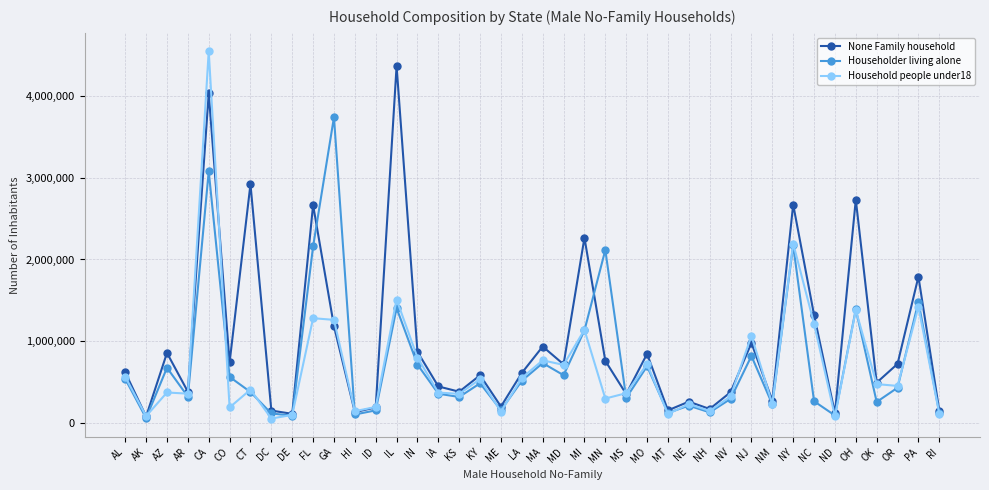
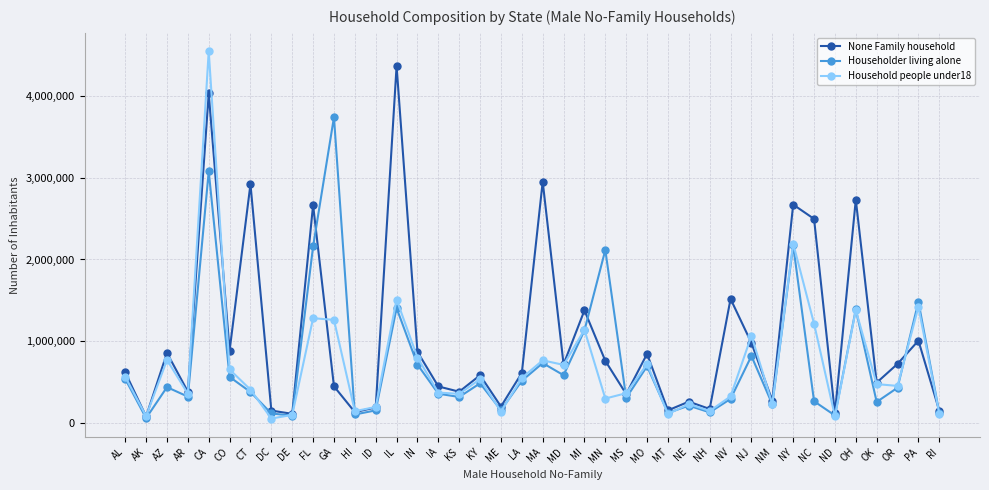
  {
    "None Family household": {
      "AL": "600,000",
      "AZ": "900,000",
      "CA": "4,000,000",
-     "CO": "700,000",
+     "CO": "900,000",
      "CT": "2,900,000",
      "DC": "200,000",
      "FL": "2,700,000",
-     "GA": "1,200,000",
+     "GA": "500,000",
      "IL": "4,400,000",
      "IN": "900,000",
      "IA": "500,000",
      "KY": "600,000",
      "ME": "200,000",
      "LA": "600,000",
-     "MA": "900,000",
-     "MI": "2,300,000",
+     "MA": "2,900,000",
+     "MI": "1,400,000",
      "MN": "800,000",
      "MO": "800,000",
-     "NV": "400,000",
+     "NV": "1,500,000",
      "NJ": "1,000,000",
      "NM": "300,000",
      "NY": "2,700,000",
-     "NC": "1,300,000",
+     "NC": "2,500,000",
      "OH": "2,700,000",
      "OR": "700,000",
-     "PA": "1,800,000"
+     "PA": "1,000,000"
    },
    "Householder living alone": {
-     "AZ": "700,000",
+     "AZ": "400,000",
      "AR": "300,000",
      "CA": "3,100,000",
      "CO": "600,000",
      "DC": "100,000",
      "FL": "2,200,000",
      "GA": "3,700,000",
      "ID": "200,000",
      "IL": "1,400,000",
      "IN": "700,000",
      "KS": "300,000",
      "KY": "500,000",
      "LA": "500,000",
      "MA": "700,000",
      "MD": "600,000",
      "MN": "2,100,000",
      "MS": "300,000",
      "NJ": "800,000",
      "NC": "300,000",
      "OK": "300,000",
      "PA": "1,500,000"
    },
    "Household people under18": {
-     "AZ": "400,000",
+     "AZ": "800,000",
      "CA": "4,500,000",
-     "CO": "200,000",
+     "CO": "700,000",
      "DC": "100,000",
      "FL": "1,300,000",
      "GA": "1,300,000",
      "IL": "1,500,000",
      "IN": "800,000",
      "KY": "500,000",
      "LA": "600,000",
      "MA": "800,000",
      "MN": "300,000",
      "NJ": "1,100,000",
      "NC": "1,200,000",
      "PA": "1,400,000"
    }
  }
